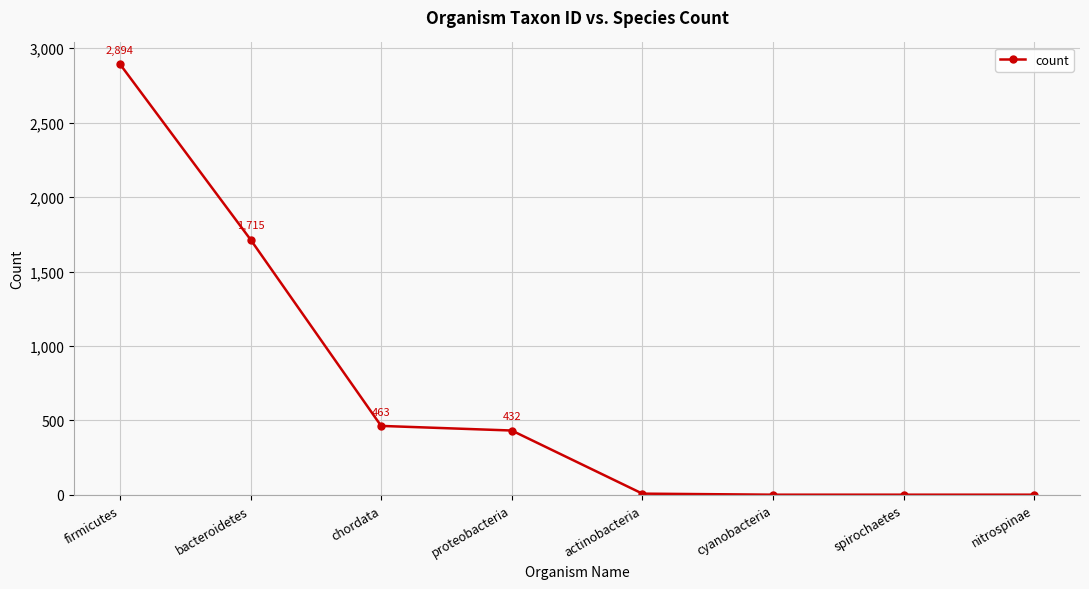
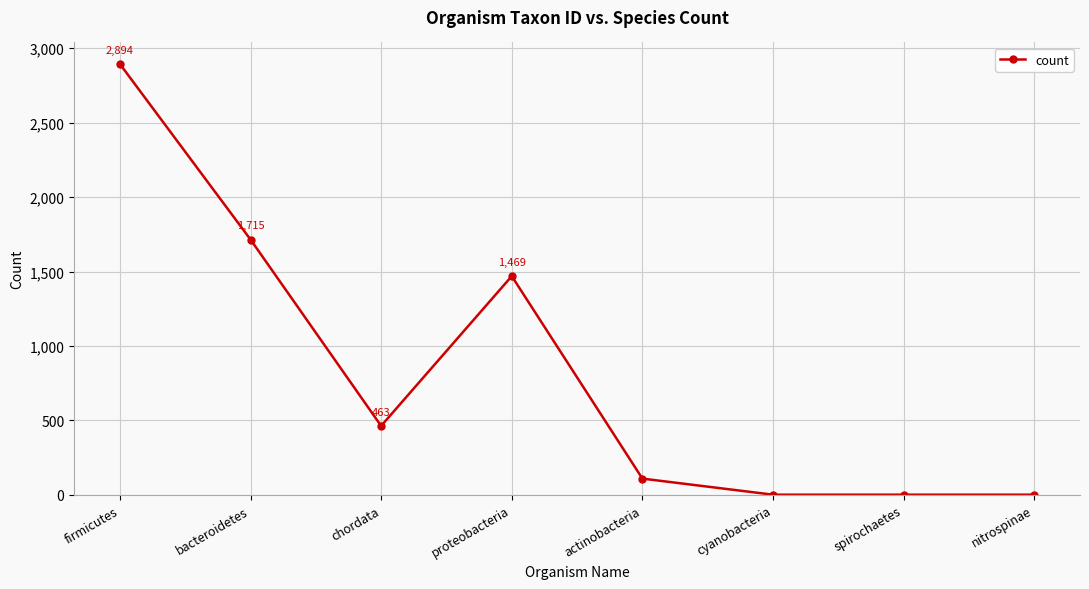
  {
    "firmicutes": "2,894",
    "bacteroidetes": "1,715",
    "chordata": "463",
-   "proteobacteria": "432",
-   "actinobacteria": "10"
+   "proteobacteria": "1,469",
+   "actinobacteria": "110"
  }
